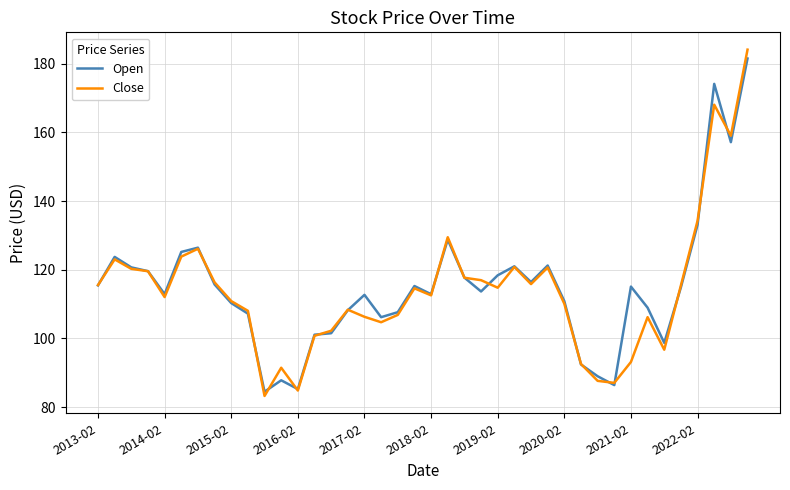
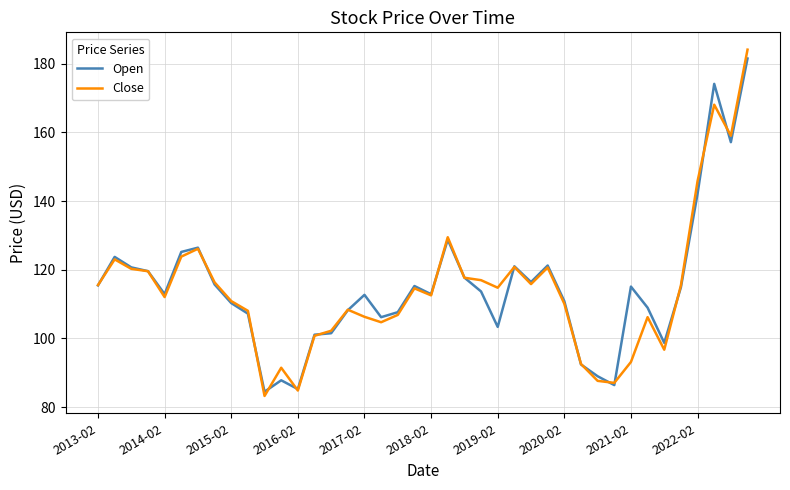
  {
    "Open": {
      "2014-02": 113,
      "2017-02": 113,
-     "2019-02": 118,
+     "2019-02": 103,
      "2020-02": 111,
      "2021-02": 115,
-     "2022-02": 133
+     "2022-02": 142
    },
    "Close": {
      "2014-02": 112,
      "2017-02": 106,
      "2019-02": 115,
      "2020-02": 110,
      "2021-02": 93,
-     "2022-02": 134
+     "2022-02": 146
    }
  }
